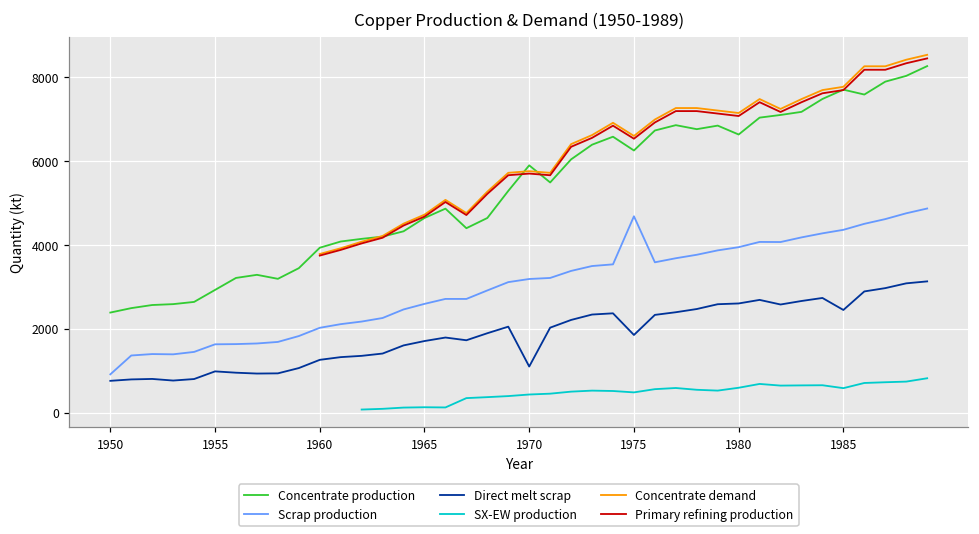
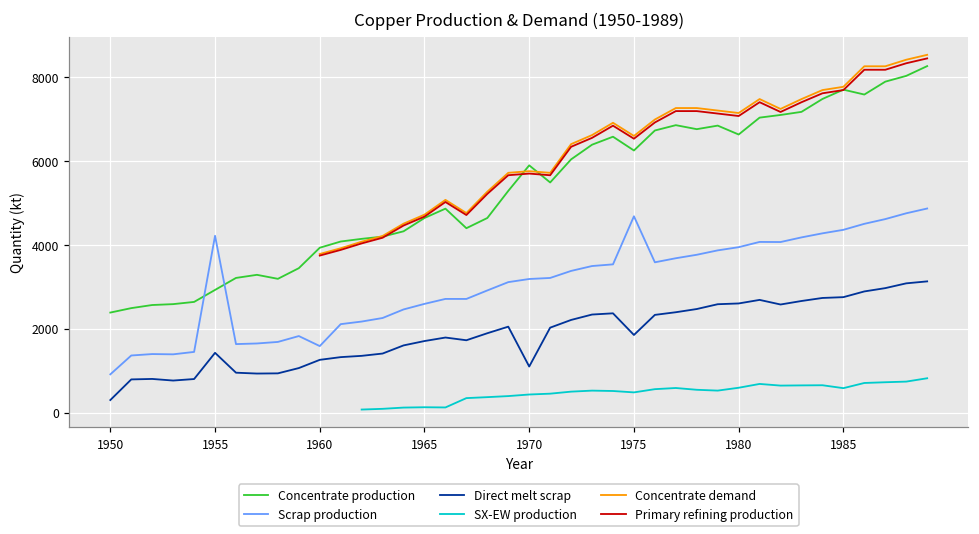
  {
    "Concentrate production": {
      "1950": 2400,
      "1955": 2900,
      "1960": 3900,
      "1970": 5900,
      "1975": 6300,
      "1980": 6600
    },
    "Scrap production": {
      "1950": 900,
-     "1955": 1600,
-     "1960": 2000,
+     "1955": 4200,
+     "1960": 1600,
      "1965": 2600,
      "1970": 3200,
      "1975": 4700,
      "1980": 3900,
      "1985": 4400
    },
    "Direct melt scrap": {
-     "1950": 800,
-     "1955": 1000,
+     "1950": 300,
+     "1955": 1400,
      "1960": 1300,
      "1965": 1700,
      "1970": 1100,
      "1975": 1900,
      "1980": 2600,
-     "1985": 2400
+     "1985": 2800
    },
    "SX-EW production": {
      "1965": 100,
      "1970": 400,
      "1975": 500,
      "1980": 600,
      "1985": 600
    },
    "Concentrate demand": {
      "1980": 7100,
      "1985": 7800
    },
    "Primary refining production": {
      "1980": 7100
    }
  }
